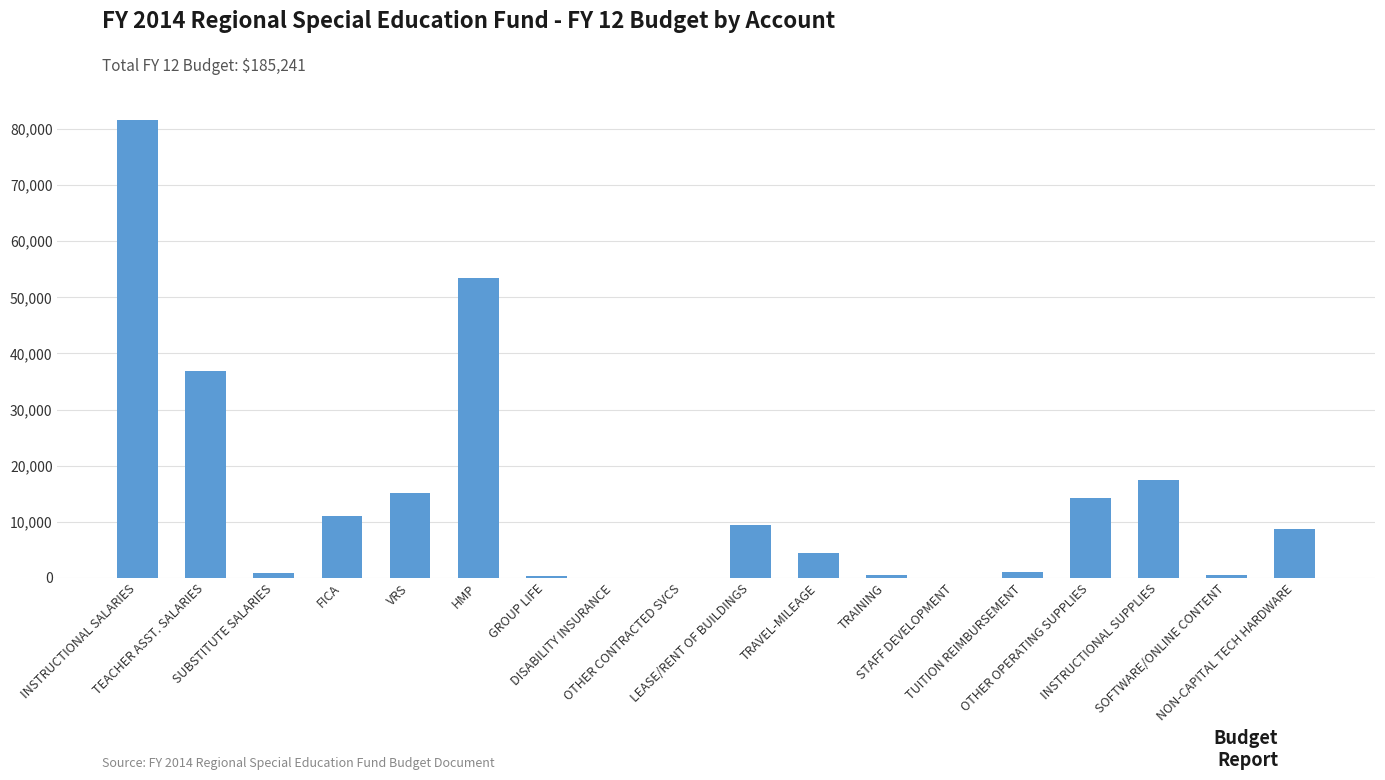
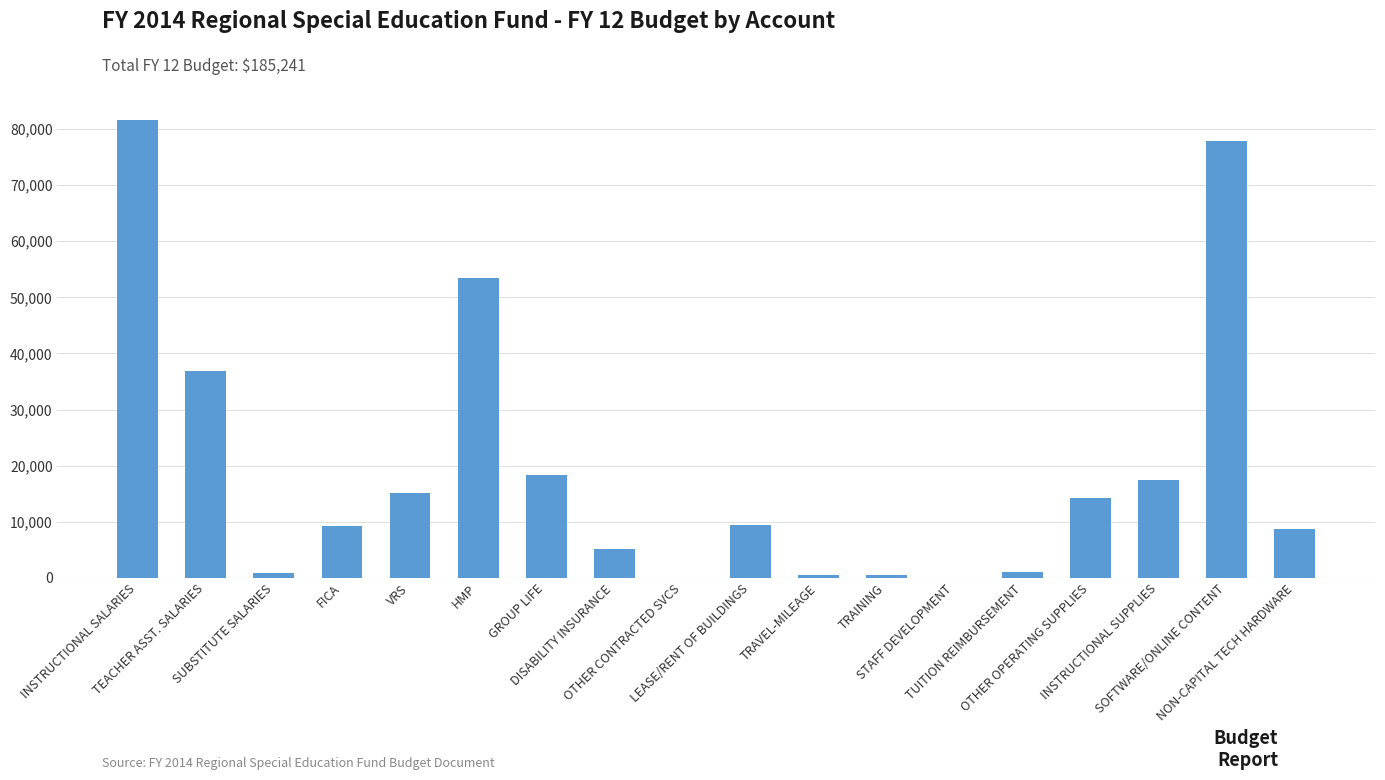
  {
    "INSTRUCTIONAL SALARIES": "82,000",
    "TEACHER ASST. SALARIES": "37,000",
    "SUBSTITUTE SALARIES": "1,000",
-   "FICA": "11,000",
+   "FICA": "9,000",
    "VRS": "15,000",
    "HMP": "53,000",
-   "GROUP LIFE": "0",
-   "DISABILITY INSURANCE": "0",
+   "GROUP LIFE": "18,000",
+   "DISABILITY INSURANCE": "5,000",
    "OTHER CONTRACTED SVCS": "0",
    "LEASE/RENT OF BUILDINGS": "9,000",
-   "TRAVEL-MILEAGE": "4,000",
+   "TRAVEL-MILEAGE": "1,000",
    "TRAINING": "1,000",
    "STAFF DEVELOPMENT": "0",
    "TUITION REIMBURSEMENT": "1,000",
    "OTHER OPERATING SUPPLIES": "14,000",
    "INSTRUCTIONAL SUPPLIES": "17,000",
-   "SOFTWARE/ONLINE CONTENT": "1,000",
+   "SOFTWARE/ONLINE CONTENT": "78,000",
    "NON-CAPITAL TECH HARDWARE": "9,000"
  }
